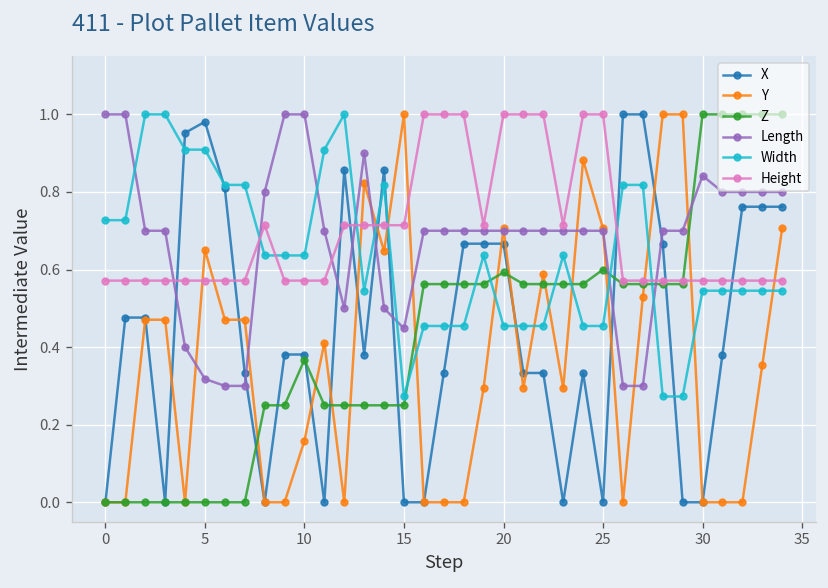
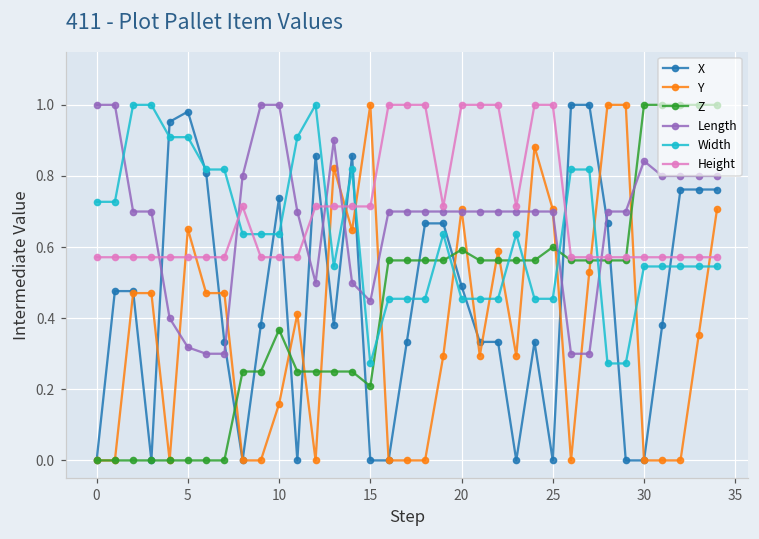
  {
    "X": {
      "5": 0.98,
-     "10": 0.38,
+     "10": 0.74,
      "15": 0.00,
-     "20": 0.67,
+     "20": 0.49,
      "25": 0.00
    },
    "Y": {
      "5": 0.65,
      "10": 0.16,
      "15": 1.00
    },
    "Z": {
      "5": 0.00,
      "10": 0.37,
-     "15": 0.25,
+     "15": 0.21,
      "20": 0.59,
      "25": 0.60,
      "30": 1.00
    },
    "Length": {
      "0": 1.00,
      "5": 0.32,
      "10": 1.00,
      "15": 0.45,
      "30": 0.84
    },
    "Width": {
      "0": 0.73,
      "5": 0.91,
      "10": 0.64,
      "15": 0.27,
      "20": 0.45,
      "25": 0.45,
      "30": 0.55
    },
    "Height": {
      "0": 0.57,
      "5": 0.57,
      "10": 0.57,
      "15": 0.71,
      "20": 1.00,
      "25": 1.00,
      "30": 0.57
    }
  }
